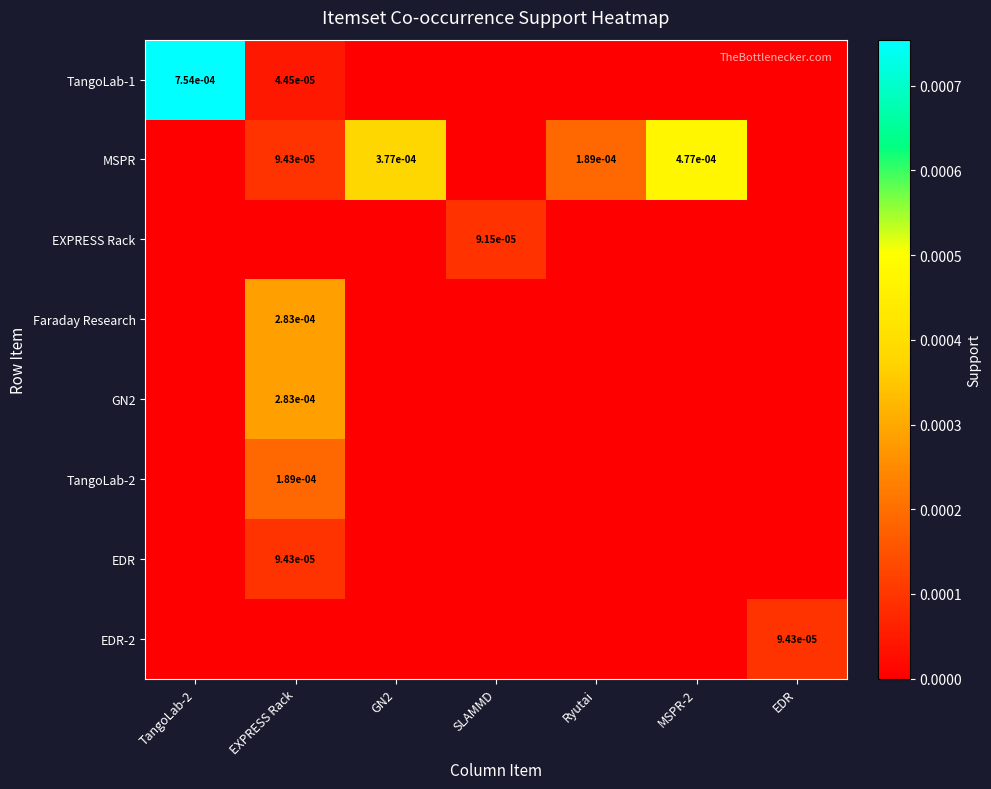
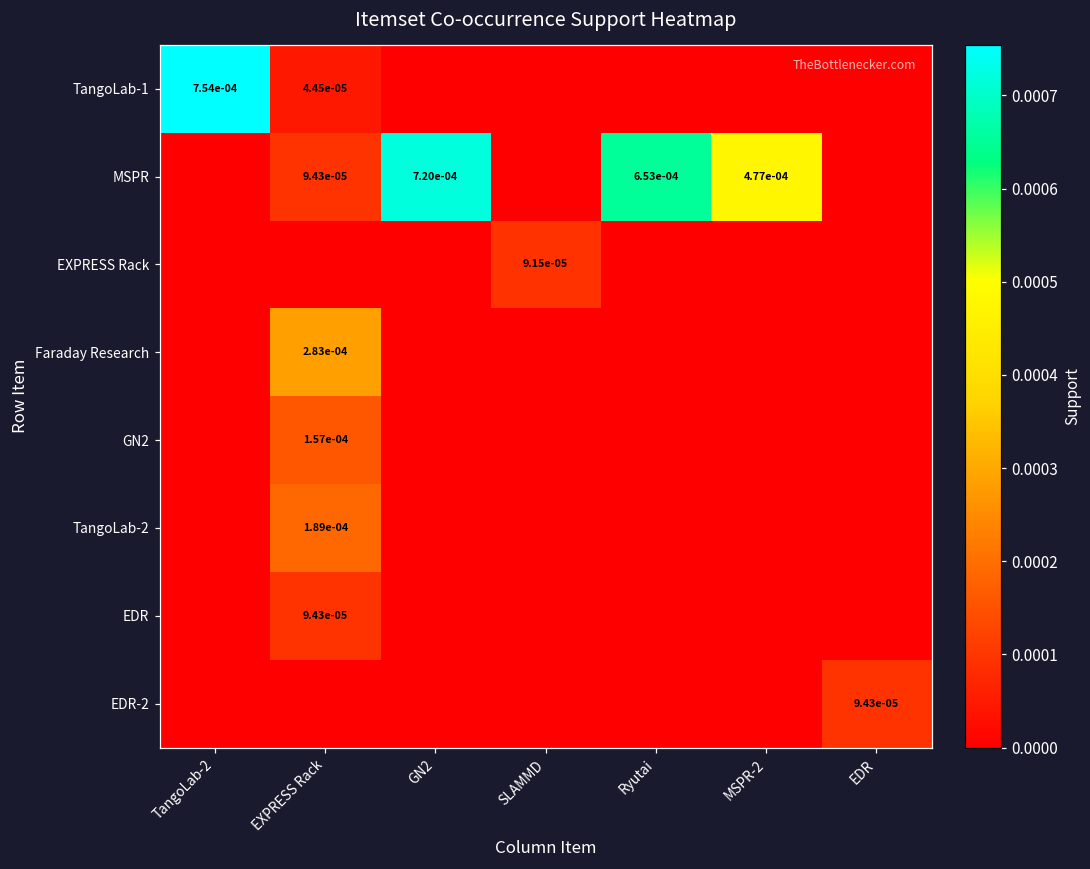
  {
    "TangoLab-1": {
      "TangoLab-2": "7.54e-04",
      "EXPRESS Rack": "4.45e-05"
    },
    "MSPR": {
      "EXPRESS Rack": "9.43e-05",
-     "GN2": "3.77e-04",
-     "Ryutai": "1.89e-04",
+     "GN2": "7.20e-04",
+     "Ryutai": "6.53e-04",
      "MSPR-2": "4.77e-04"
    },
    "EXPRESS Rack": {
      "SLAMMD": "9.15e-05"
    },
    "Faraday Research": {
      "EXPRESS Rack": "2.83e-04"
    },
    "GN2": {
-     "EXPRESS Rack": "2.83e-04"
+     "EXPRESS Rack": "1.57e-04"
    },
    "TangoLab-2": {
      "EXPRESS Rack": "1.89e-04"
    },
    "EDR": {
      "EXPRESS Rack": "9.43e-05"
    },
    "EDR-2": {
      "EDR": "9.43e-05"
    }
  }
